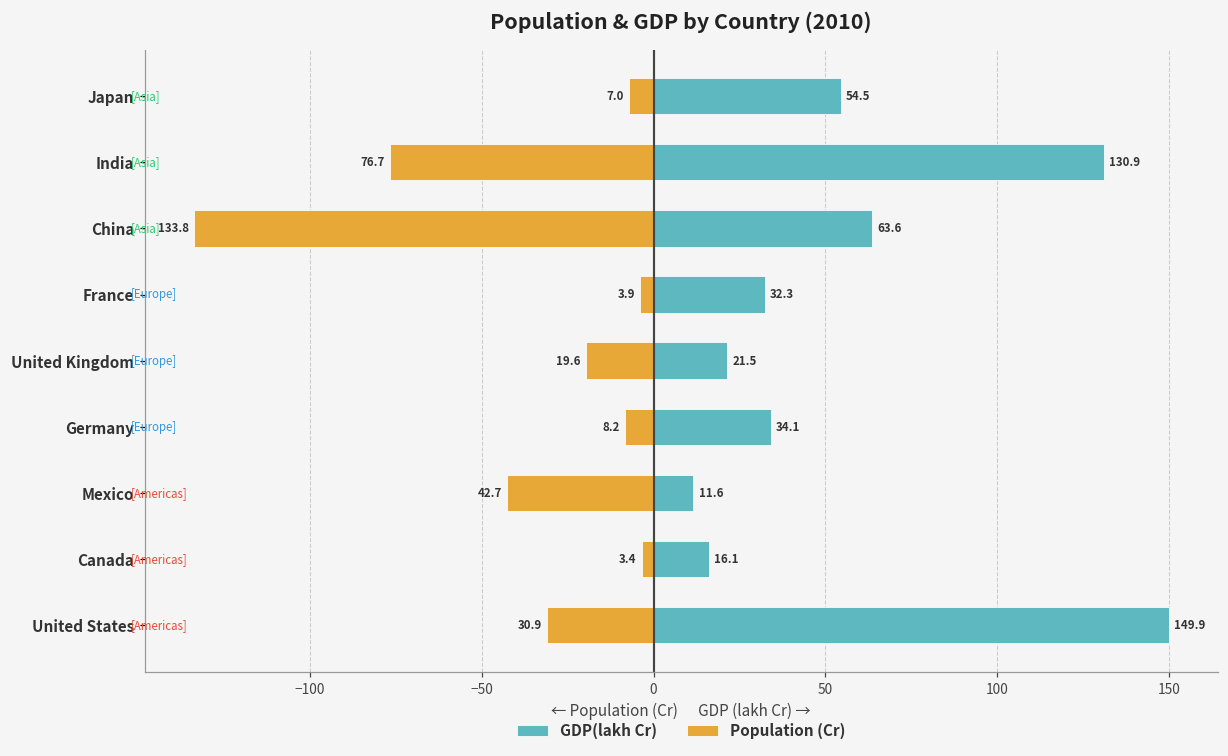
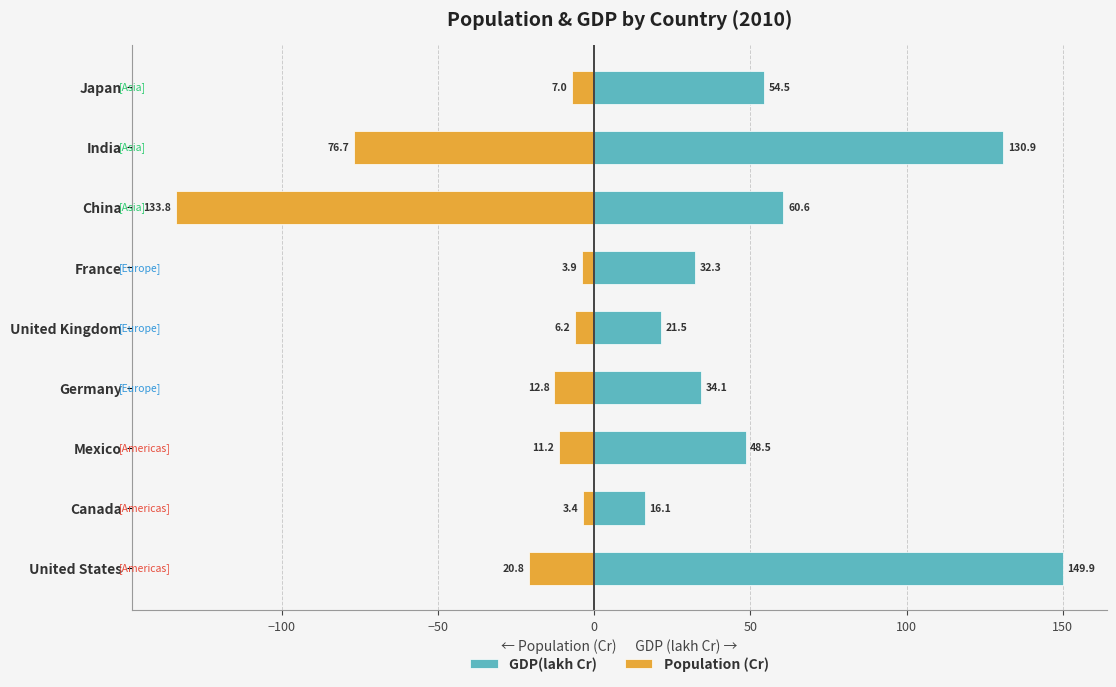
  {
    "GDP(lakh Cr)": {
      "Japan": 54.5,
      "India": 130.9,
-     "China": 63.6,
+     "China": 60.6,
      "France": 32.3,
      "United Kingdom": 21.5,
      "Germany": 34.1,
-     "Mexico": 11.6,
+     "Mexico": 48.5,
      "Canada": 16.1,
      "United States": 149.9
    },
    "Population (Cr)": {
-     "United Kingdom": 19.6,
-     "Germany": 8.2,
-     "Mexico": 42.7,
-     "United States": 30.9
+     "United Kingdom": 6.2,
+     "Germany": 12.8,
+     "Mexico": 11.2,
+     "United States": 20.8
    }
  }
